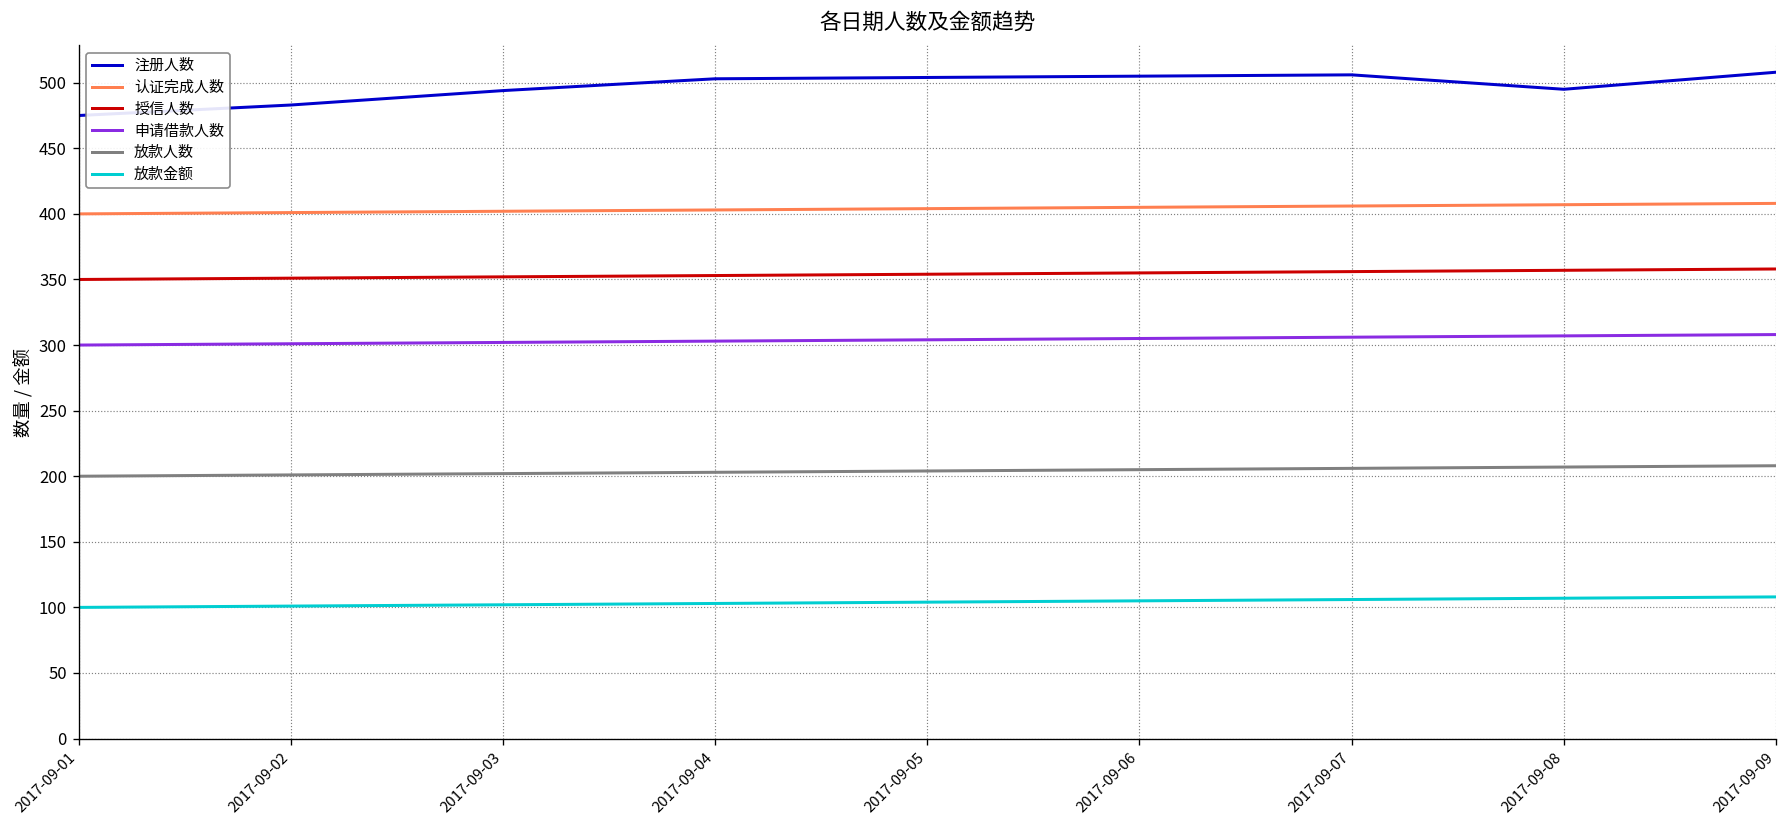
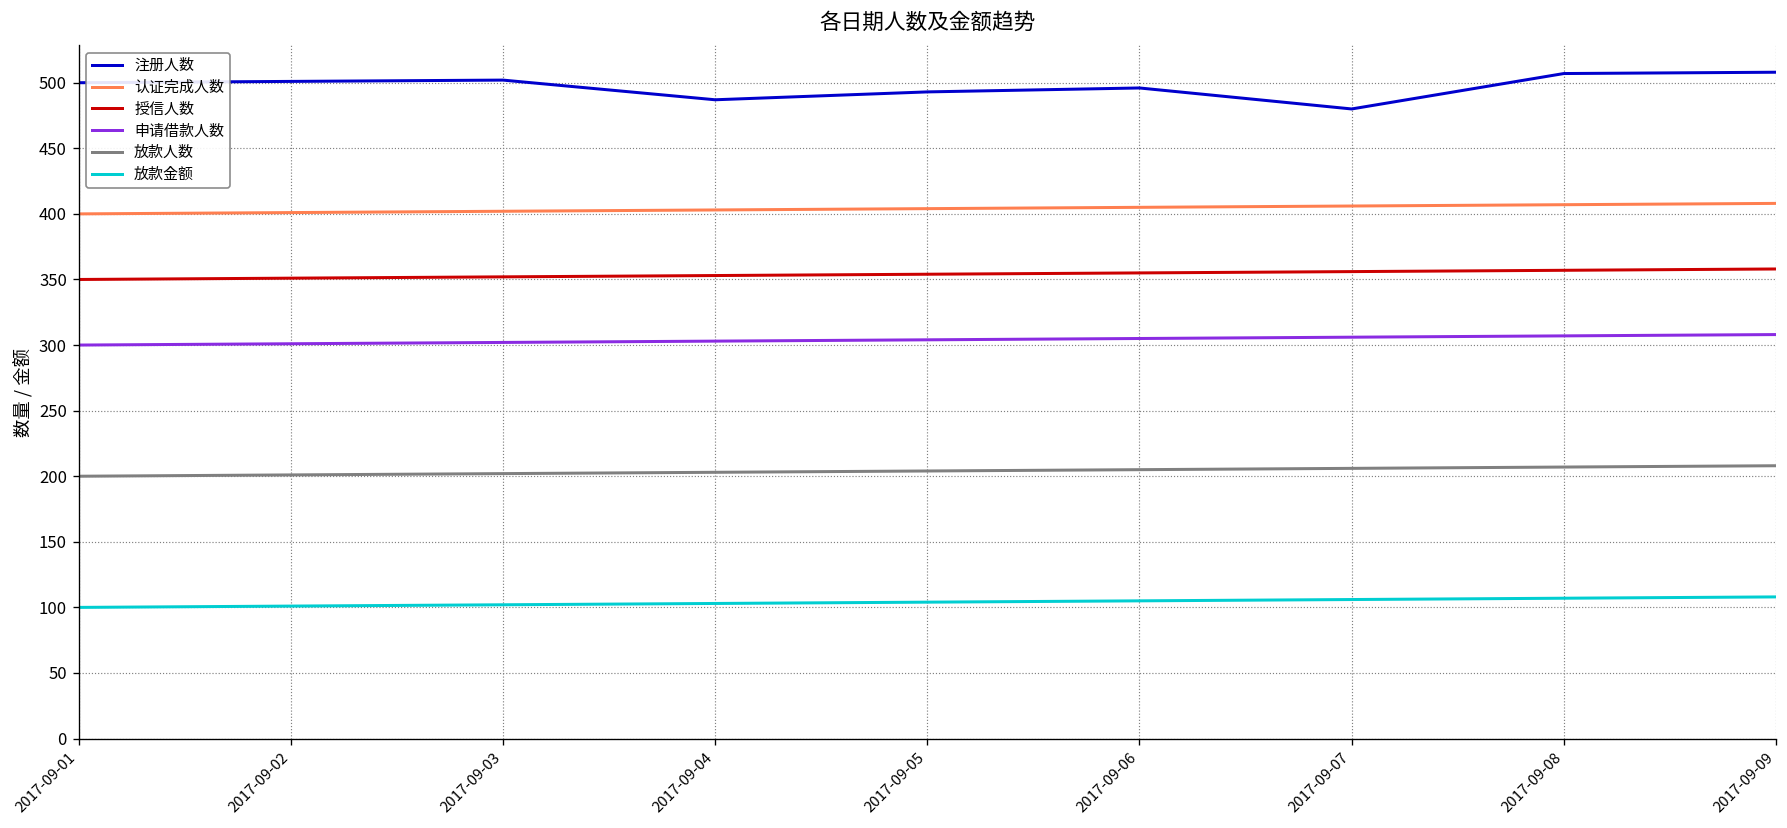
  {
    "注册人数": {
-     "2017-09-01": 475,
-     "2017-09-02": 483,
-     "2017-09-03": 494,
-     "2017-09-04": 503,
-     "2017-09-05": 504,
-     "2017-09-06": 505,
-     "2017-09-07": 506,
-     "2017-09-08": 495,
+     "2017-09-01": 500,
+     "2017-09-02": 501,
+     "2017-09-03": 502,
+     "2017-09-04": 487,
+     "2017-09-05": 493,
+     "2017-09-06": 496,
+     "2017-09-07": 480,
+     "2017-09-08": 507,
      "2017-09-09": 508
    },
    "认证完成人数": {
      "2017-09-01": 400,
      "2017-09-02": 401,
      "2017-09-03": 402,
      "2017-09-04": 403,
      "2017-09-05": 404,
      "2017-09-06": 405,
      "2017-09-07": 406,
      "2017-09-08": 407,
      "2017-09-09": 408
    },
    "授信人数": {
      "2017-09-01": 350,
      "2017-09-02": 351,
      "2017-09-03": 352,
      "2017-09-04": 353,
      "2017-09-05": 354,
      "2017-09-06": 355,
      "2017-09-07": 356,
      "2017-09-08": 357,
      "2017-09-09": 358
    },
    "申请借款人数": {
      "2017-09-01": 300,
      "2017-09-02": 301,
      "2017-09-03": 302,
      "2017-09-04": 303,
      "2017-09-05": 304,
      "2017-09-06": 305,
      "2017-09-07": 306,
      "2017-09-08": 307,
      "2017-09-09": 308
    },
    "放款人数": {
      "2017-09-01": 200,
      "2017-09-02": 201,
      "2017-09-03": 202,
      "2017-09-04": 203,
      "2017-09-05": 204,
      "2017-09-06": 205,
      "2017-09-07": 206,
      "2017-09-08": 207,
      "2017-09-09": 208
    },
    "放款金额": {
      "2017-09-01": 100,
      "2017-09-02": 101,
      "2017-09-03": 102,
      "2017-09-04": 103,
      "2017-09-05": 104,
      "2017-09-06": 105,
      "2017-09-07": 106,
      "2017-09-08": 107,
      "2017-09-09": 108
    }
  }
